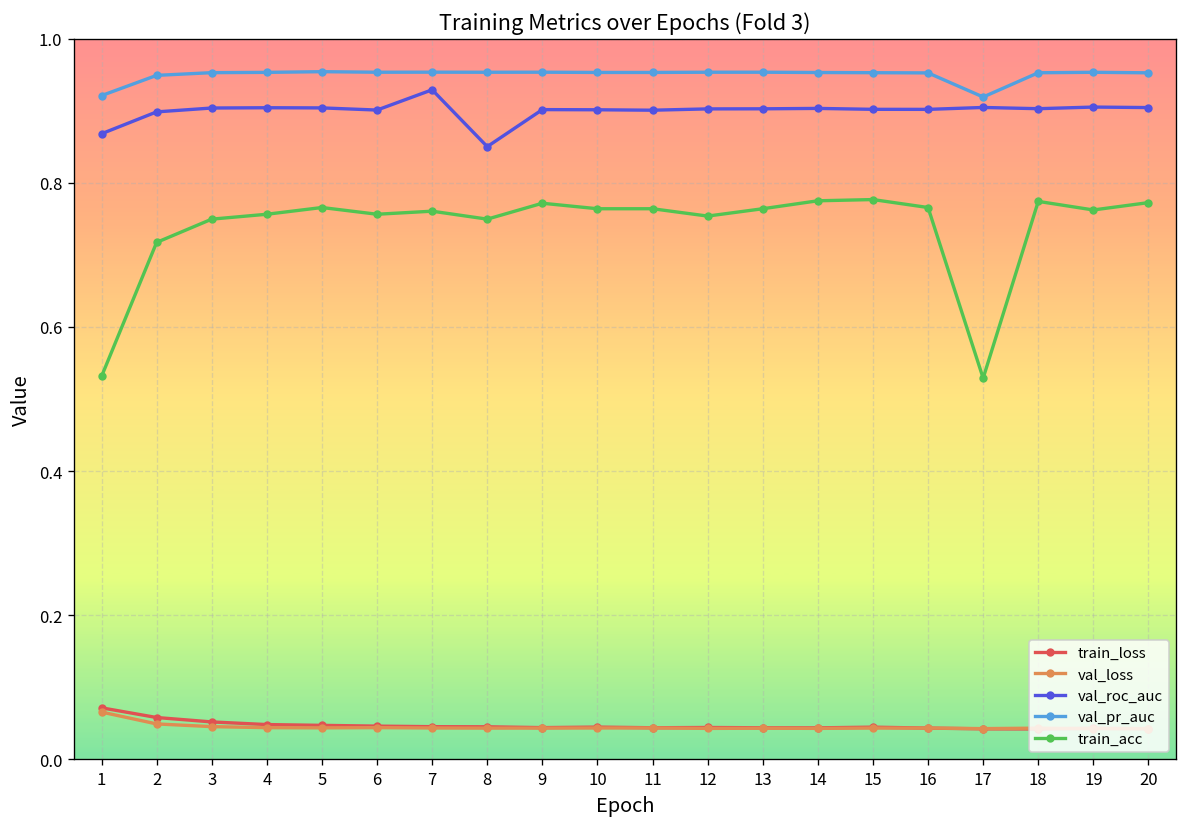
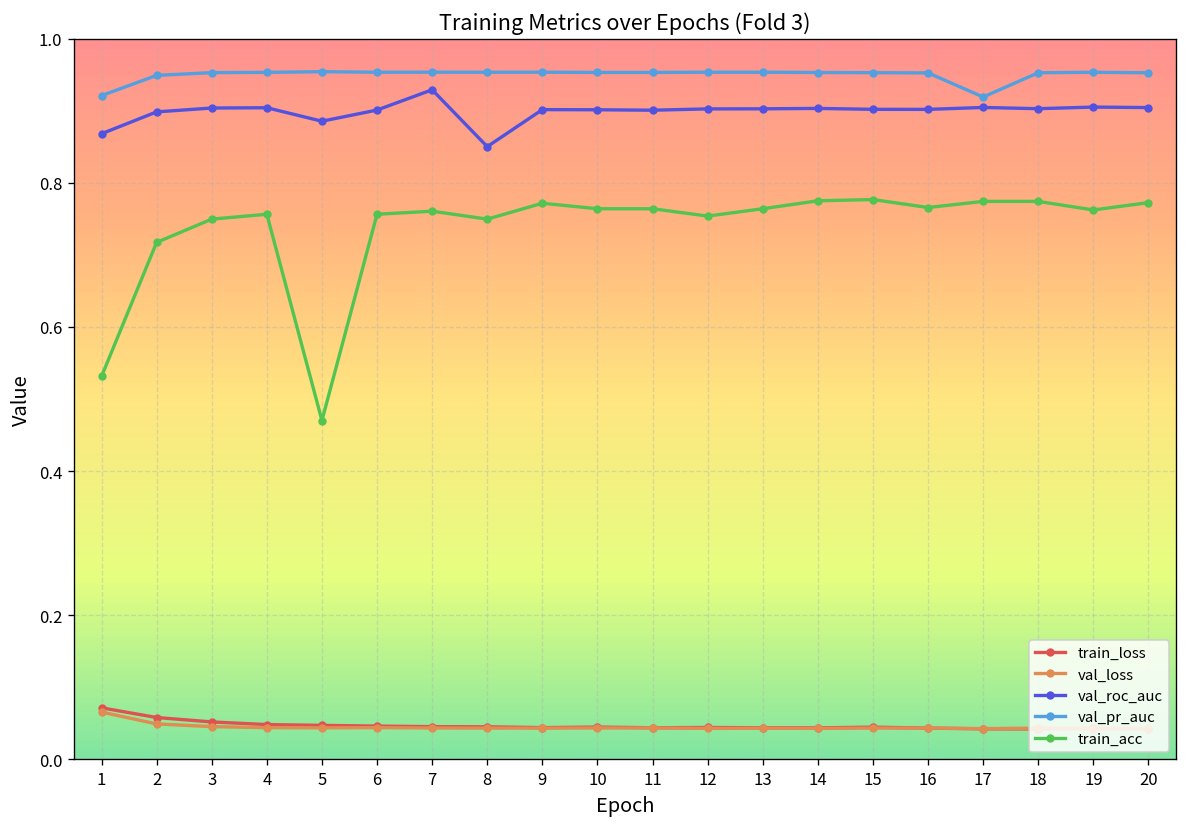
  {
    "val_roc_auc": {
      "1": 0.87,
      "2": 0.90,
      "3": 0.90,
      "4": 0.90,
-     "5": 0.90,
+     "5": 0.89,
      "6": 0.90,
      "7": 0.93,
      "8": 0.85,
      "9": 0.90,
      "10": 0.90,
      "11": 0.90,
      "12": 0.90,
      "13": 0.90,
      "14": 0.90,
      "15": 0.90,
      "16": 0.90,
      "17": 0.90,
      "18": 0.90,
      "19": 0.91,
      "20": 0.90
    },
    "val_pr_auc": {
      "1": 0.92,
      "2": 0.95,
      "3": 0.95,
      "4": 0.95,
      "5": 0.95,
      "6": 0.95,
      "7": 0.95,
      "8": 0.95,
      "9": 0.95,
      "10": 0.95,
      "11": 0.95,
      "12": 0.95,
      "13": 0.95,
      "14": 0.95,
      "15": 0.95,
      "16": 0.95,
      "17": 0.92,
      "18": 0.95,
      "19": 0.95,
      "20": 0.95
    },
    "train_acc": {
      "1": 0.53,
      "2": 0.72,
      "3": 0.75,
      "4": 0.76,
-     "5": 0.77,
+     "5": 0.47,
      "6": 0.76,
      "7": 0.76,
      "8": 0.75,
      "9": 0.77,
      "10": 0.76,
      "11": 0.76,
      "12": 0.75,
      "13": 0.76,
      "14": 0.78,
      "15": 0.78,
      "16": 0.77,
-     "17": 0.53,
+     "17": 0.77,
      "18": 0.77,
      "19": 0.76,
      "20": 0.77
    }
  }
